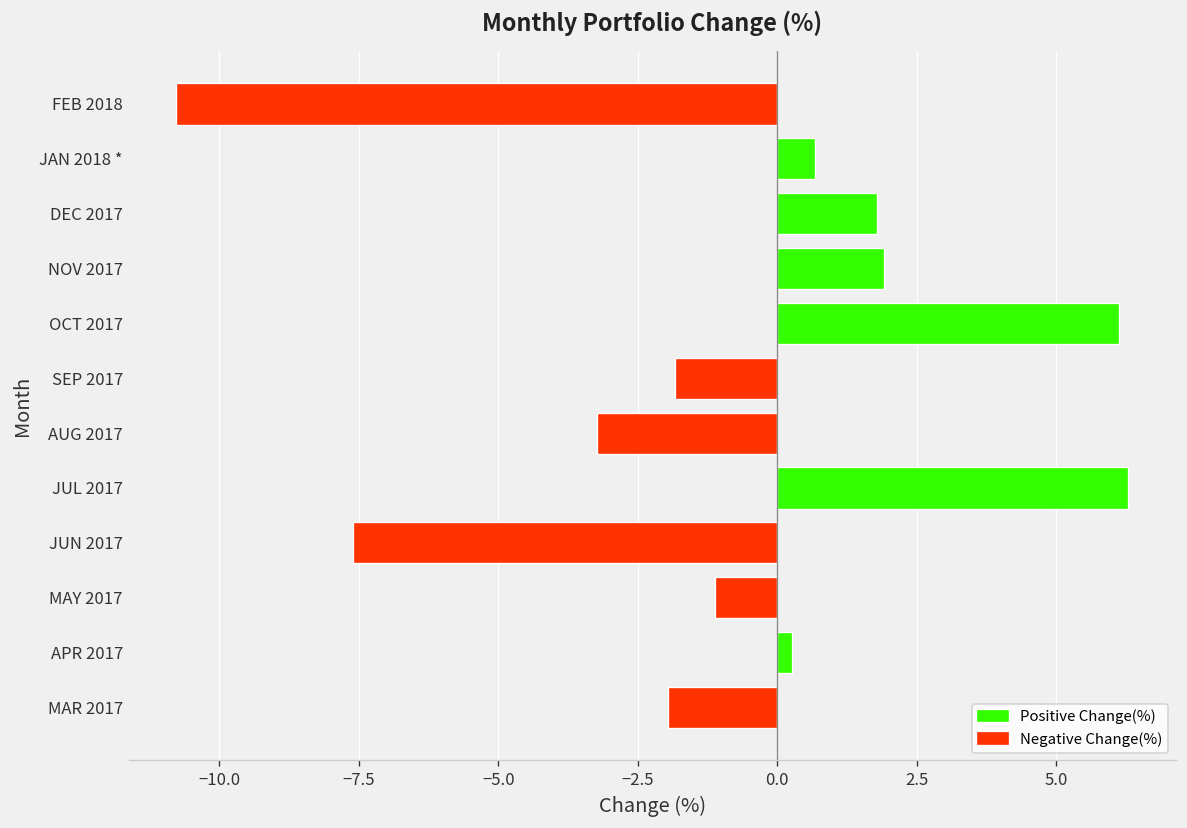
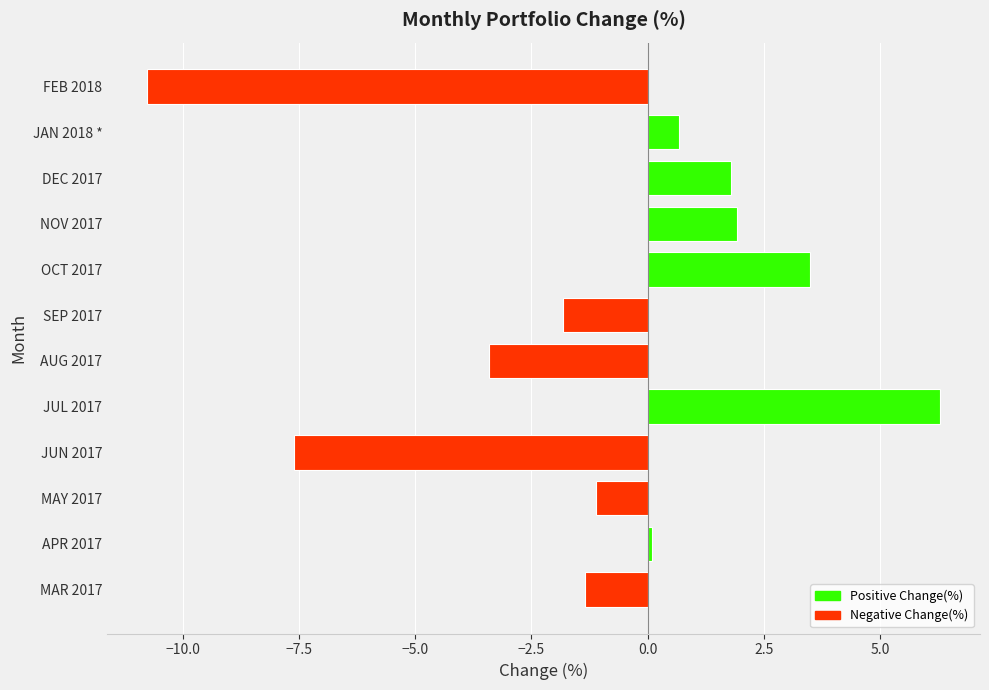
  {
    "FEB 2018": -10.8,
    "JAN 2018 *": 0.7,
    "DEC 2017": 1.8,
    "NOV 2017": 1.9,
-   "OCT 2017": 6.1,
+   "OCT 2017": 3.5,
    "SEP 2017": -1.8,
-   "AUG 2017": -3.2,
+   "AUG 2017": -3.4,
    "JUL 2017": 6.3,
    "JUN 2017": -7.6,
    "MAY 2017": -1.1,
-   "APR 2017": 0.3,
-   "MAR 2017": -2.0
+   "APR 2017": 0.1,
+   "MAR 2017": -1.3
  }
